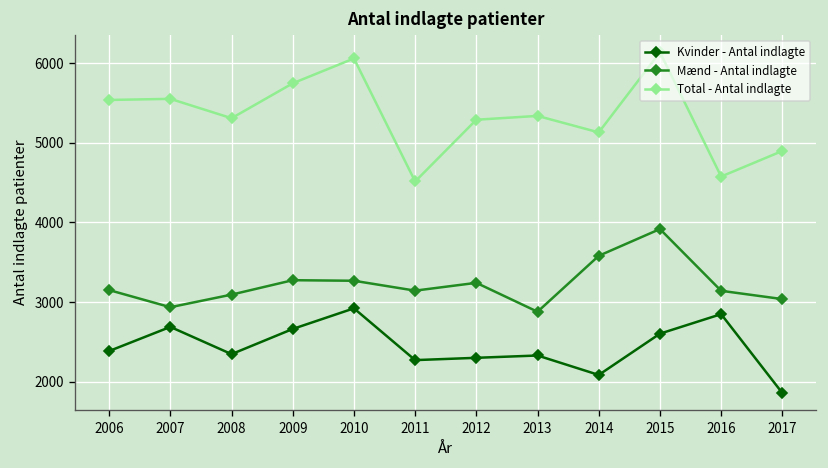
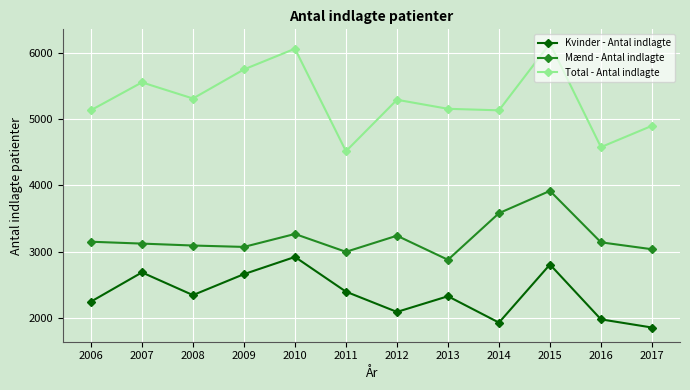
  {
    "Kvinder - Antal indlagte": {
-     "2006": 2400,
+     "2006": 2200,
      "2007": 2700,
      "2008": 2300,
      "2009": 2700,
      "2010": 2900,
-     "2011": 2300,
-     "2012": 2300,
+     "2011": 2400,
+     "2012": 2100,
      "2013": 2300,
-     "2014": 2100,
-     "2015": 2600,
-     "2016": 2800,
+     "2014": 1900,
+     "2015": 2800,
+     "2016": 2000,
      "2017": 1900
    },
    "Mænd - Antal indlagte": {
      "2006": 3200,
-     "2007": 2900,
+     "2007": 3100,
      "2008": 3100,
-     "2009": 3300,
+     "2009": 3100,
      "2010": 3300,
-     "2011": 3100,
+     "2011": 3000,
      "2012": 3200,
      "2013": 2900,
      "2014": 3600,
      "2015": 3900,
      "2016": 3100,
      "2017": 3000
    },
    "Total - Antal indlagte": {
-     "2006": 5500,
+     "2006": 5100,
      "2007": 5600,
      "2008": 5300,
      "2009": 5700,
      "2010": 6100,
      "2011": 4500,
      "2012": 5300,
-     "2013": 5300,
+     "2013": 5200,
      "2014": 5100,
      "2016": 4600,
      "2017": 4900
    }
  }
